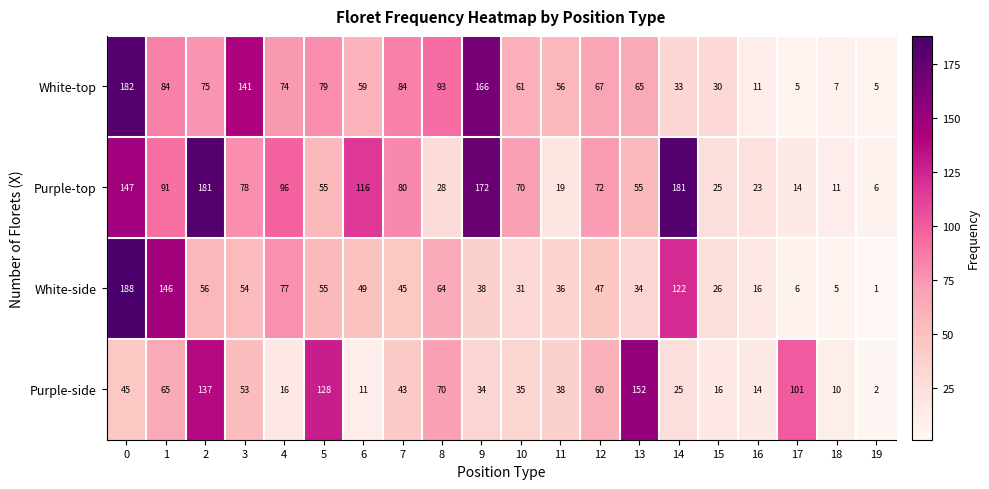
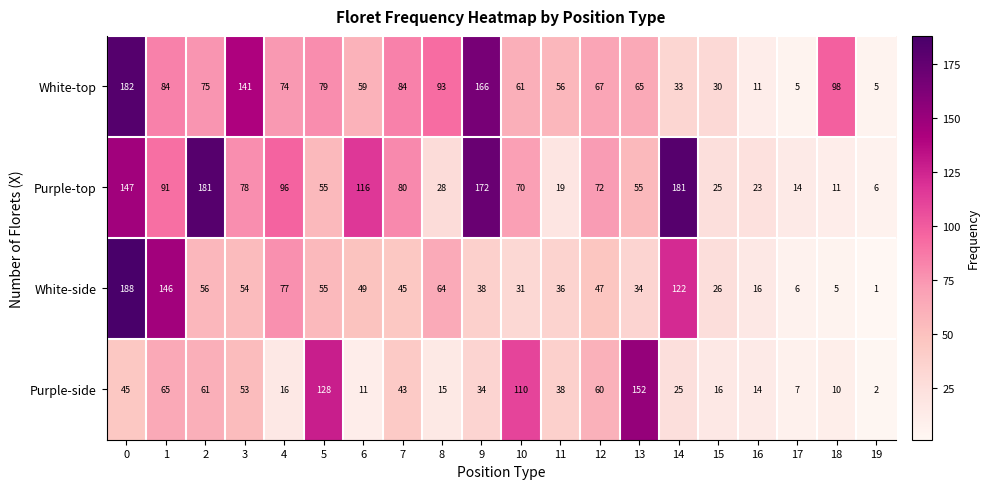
  {
    "White-top": {
      "0": 182,
      "1": 84,
      "2": 75,
      "3": 141,
      "4": 74,
      "5": 79,
      "6": 59,
      "7": 84,
      "8": 93,
      "9": 166,
      "10": 61,
      "11": 56,
      "12": 67,
      "13": 65,
      "14": 33,
      "15": 30,
      "16": 11,
      "17": 5,
-     "18": 7,
+     "18": 98,
      "19": 5
    },
    "Purple-top": {
      "0": 147,
      "1": 91,
      "2": 181,
      "3": 78,
      "4": 96,
      "5": 55,
      "6": 116,
      "7": 80,
      "8": 28,
      "9": 172,
      "10": 70,
      "11": 19,
      "12": 72,
      "13": 55,
      "14": 181,
      "15": 25,
      "16": 23,
      "17": 14,
      "18": 11,
      "19": 6
    },
    "White-side": {
      "0": 188,
      "1": 146,
      "2": 56,
      "3": 54,
      "4": 77,
      "5": 55,
      "6": 49,
      "7": 45,
      "8": 64,
      "9": 38,
      "10": 31,
      "11": 36,
      "12": 47,
      "13": 34,
      "14": 122,
      "15": 26,
      "16": 16,
      "17": 6,
      "18": 5,
      "19": 1
    },
    "Purple-side": {
      "0": 45,
      "1": 65,
-     "2": 137,
+     "2": 61,
      "3": 53,
      "4": 16,
      "5": 128,
      "6": 11,
      "7": 43,
-     "8": 70,
+     "8": 15,
      "9": 34,
-     "10": 35,
+     "10": 110,
      "11": 38,
      "12": 60,
      "13": 152,
      "14": 25,
      "15": 16,
      "16": 14,
-     "17": 101,
+     "17": 7,
      "18": 10,
      "19": 2
    }
  }
